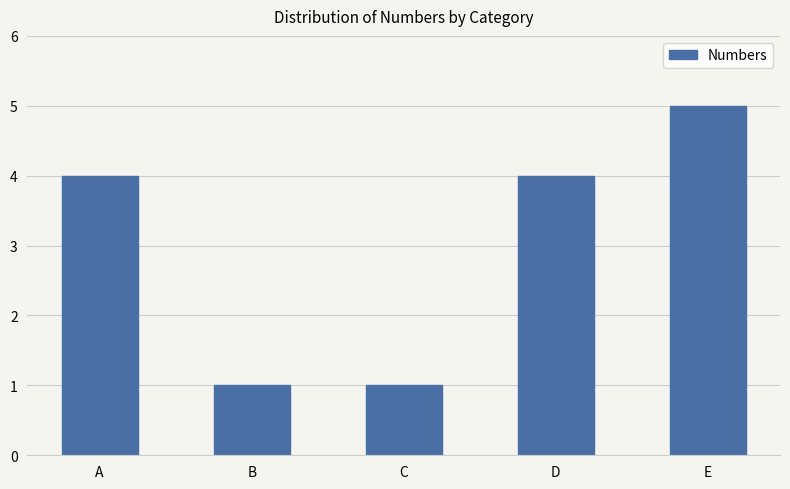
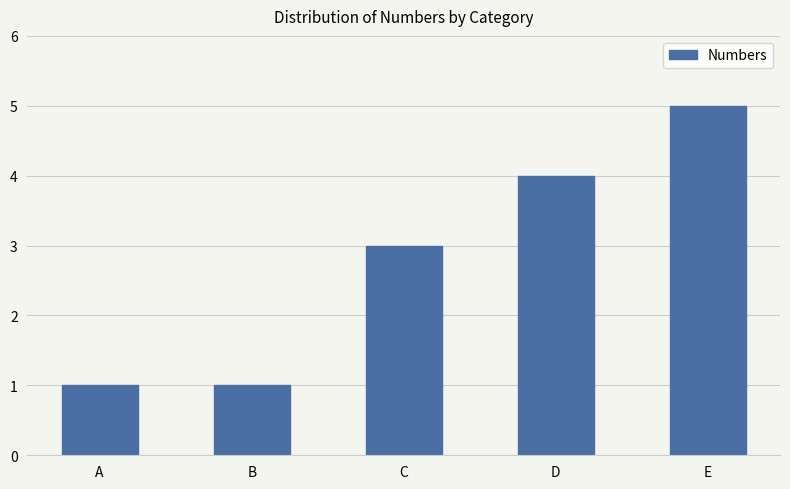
  {
-   "A": 4,
+   "A": 1,
    "B": 1,
-   "C": 1,
+   "C": 3,
    "D": 4,
    "E": 5
  }
